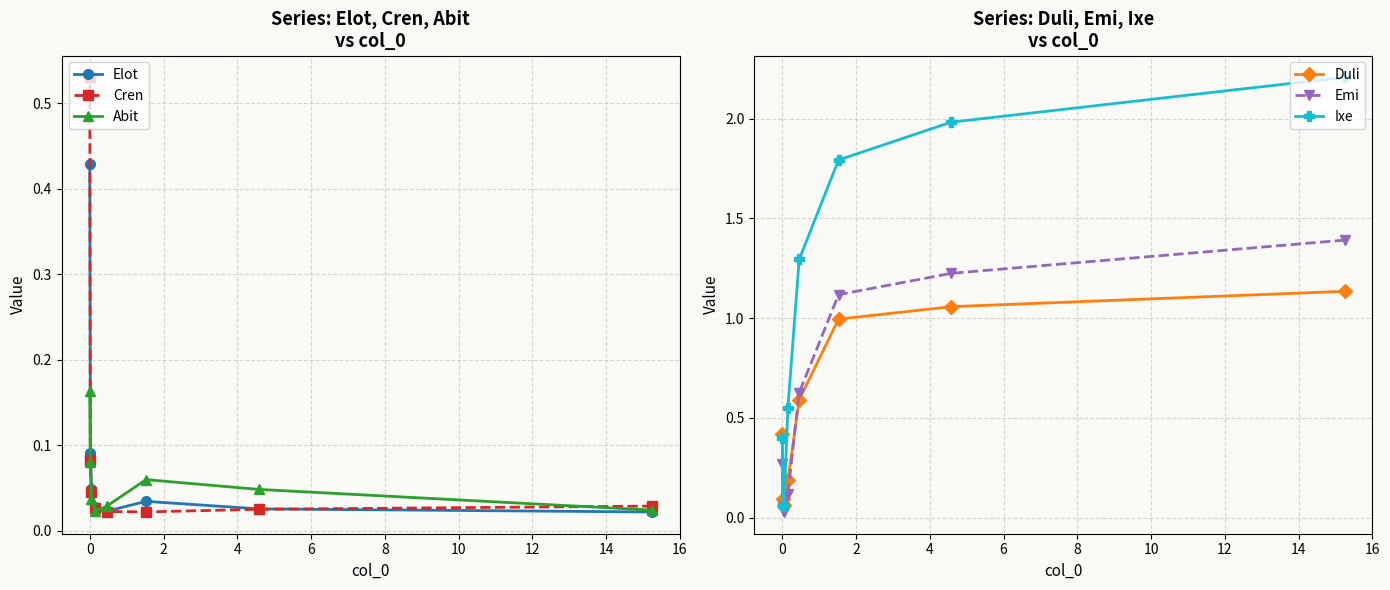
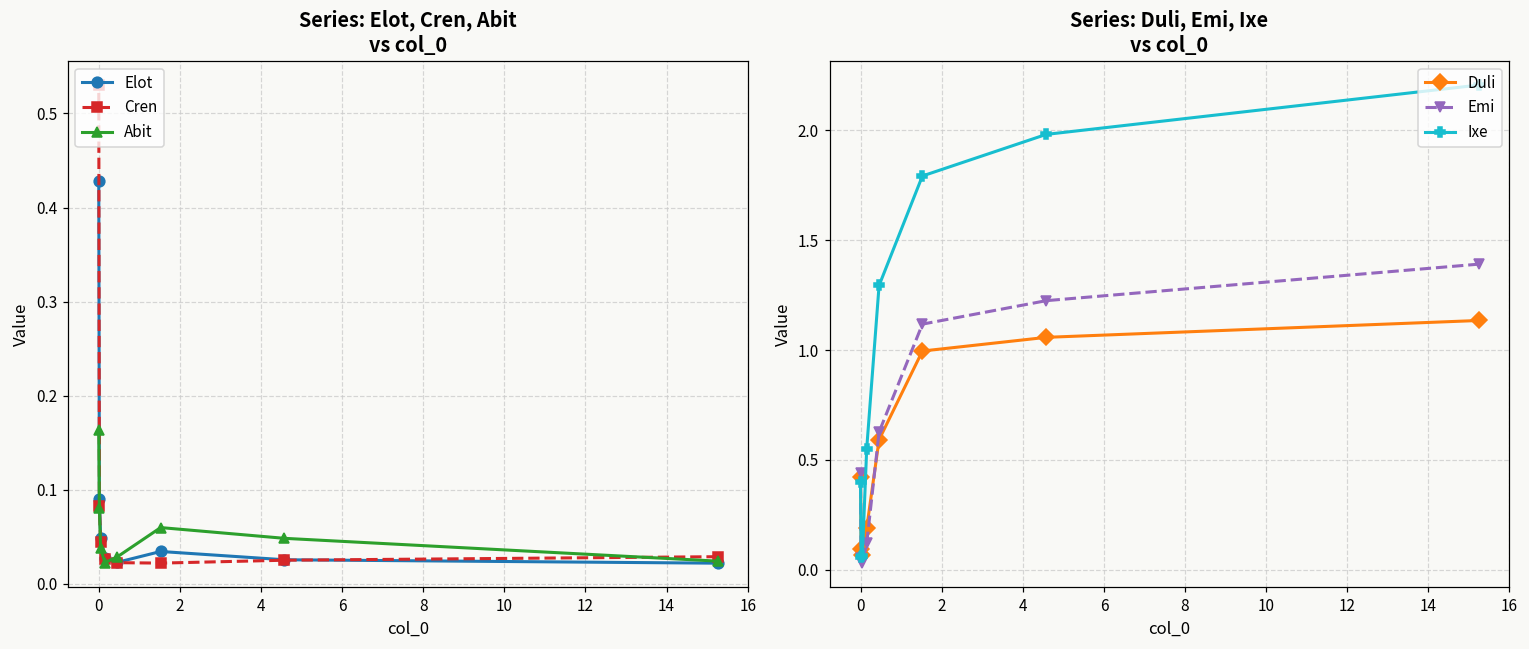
  {
    "Series: Elot, Cren, Abit vs col_0": {
      "Elot": {
        "0": 0.43
      },
      "Abit": {
        "0": 0.16
      }
    },
    "Series: Duli, Emi, Ixe vs col_0": {
      "Duli": {
        "0": 0.42
      },
      "Emi": {
-       "0": 0.27
+       "0": 0.44
      },
      "Ixe": {
        "0": 0.40
      }
    }
  }
